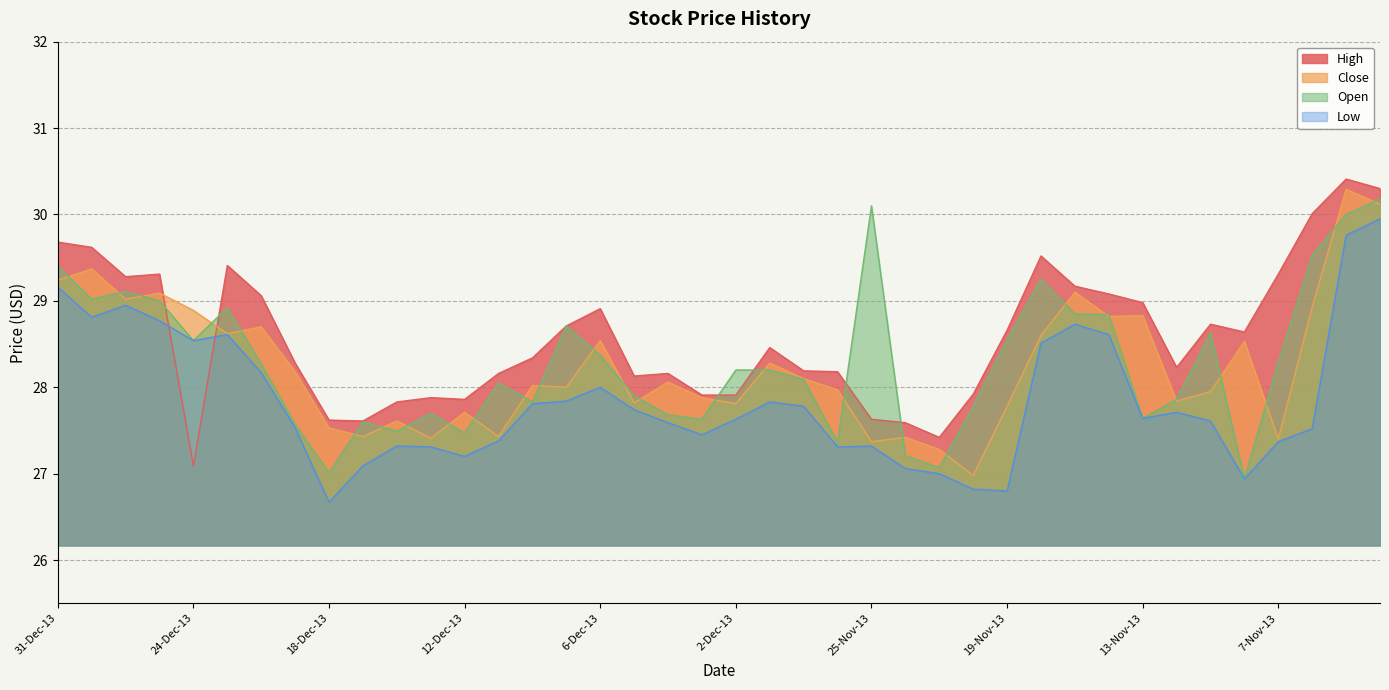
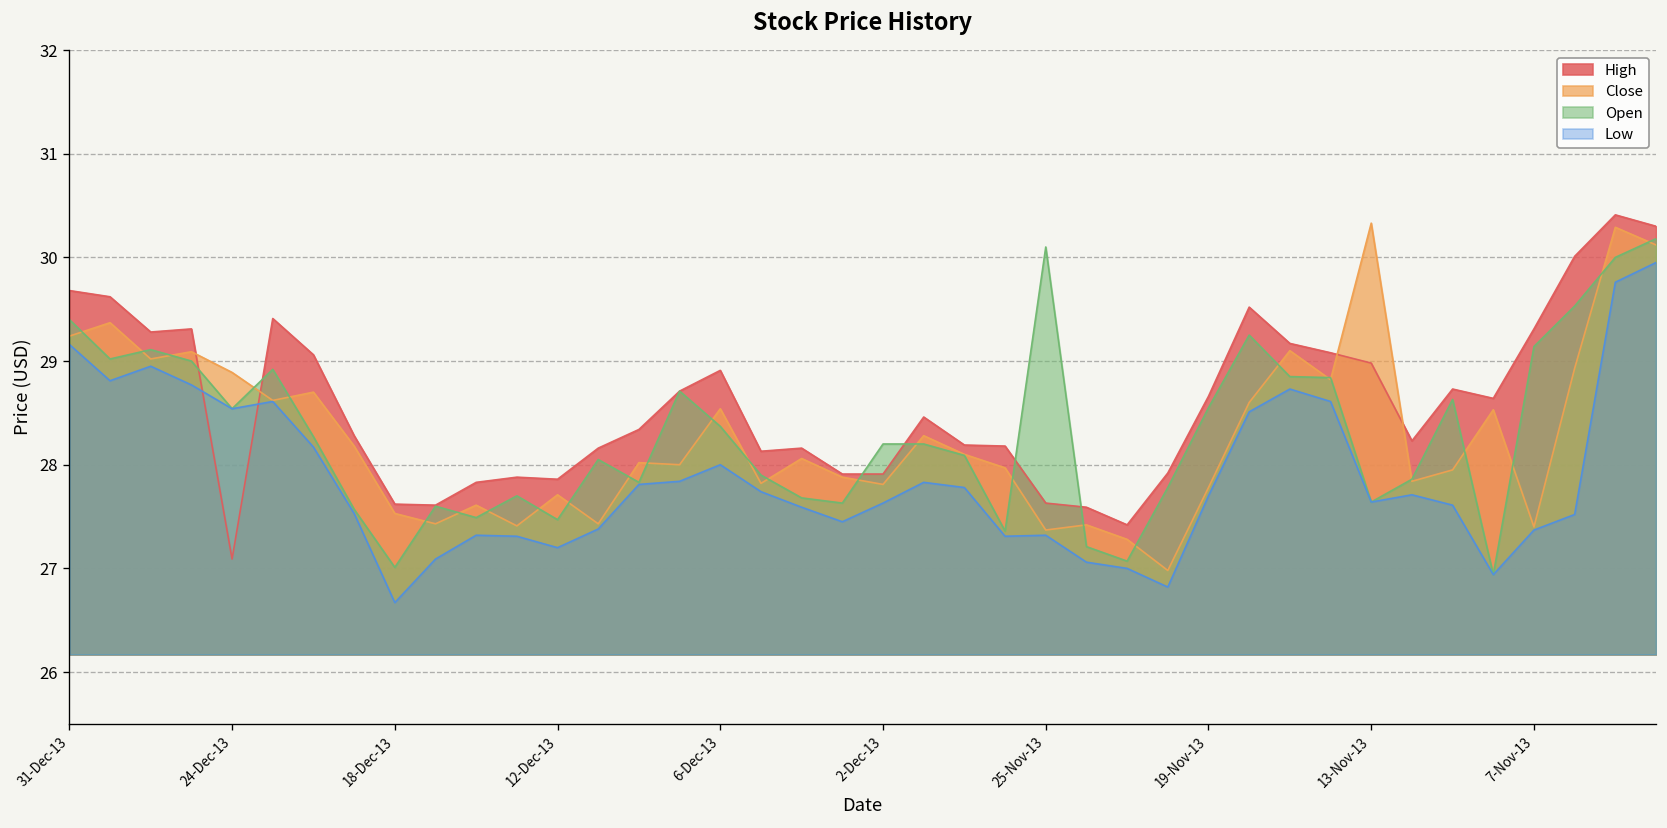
  {
    "High": {
      "31-Dec-13": 29.7,
      "24-Dec-13": 27.1,
      "18-Dec-13": 27.6,
      "12-Dec-13": 27.9,
      "6-Dec-13": 28.9,
      "2-Dec-13": 27.9,
      "25-Nov-13": 27.6,
      "19-Nov-13": 28.7,
      "13-Nov-13": 29.0,
      "7-Nov-13": 29.3
    },
    "Close": {
      "31-Dec-13": 29.2,
      "24-Dec-13": 28.9,
      "18-Dec-13": 27.5,
      "12-Dec-13": 27.7,
      "6-Dec-13": 28.5,
      "2-Dec-13": 27.8,
      "25-Nov-13": 27.4,
      "19-Nov-13": 27.8,
-     "13-Nov-13": 28.8,
+     "13-Nov-13": 30.3,
      "7-Nov-13": 27.4
    },
    "Open": {
      "31-Dec-13": 29.4,
      "18-Dec-13": 27.0,
      "12-Dec-13": 27.5,
      "6-Dec-13": 28.4,
      "2-Dec-13": 28.2,
      "25-Nov-13": 30.1,
      "19-Nov-13": 28.6,
-     "7-Nov-13": 28.3
+     "7-Nov-13": 29.1
    },
    "Low": {
      "31-Dec-13": 29.2,
      "18-Dec-13": 26.7,
      "12-Dec-13": 27.2,
      "6-Dec-13": 28.0,
      "2-Dec-13": 27.6,
      "25-Nov-13": 27.3,
-     "19-Nov-13": 26.8,
+     "19-Nov-13": 27.7,
      "7-Nov-13": 27.4
    }
  }
